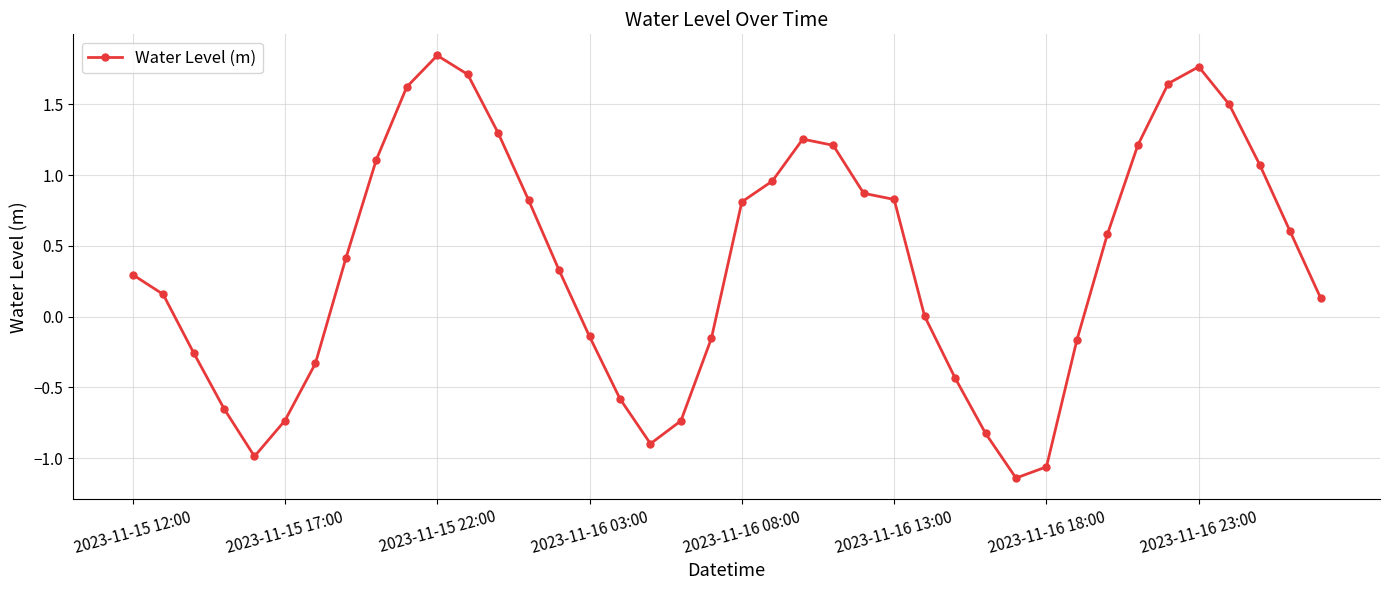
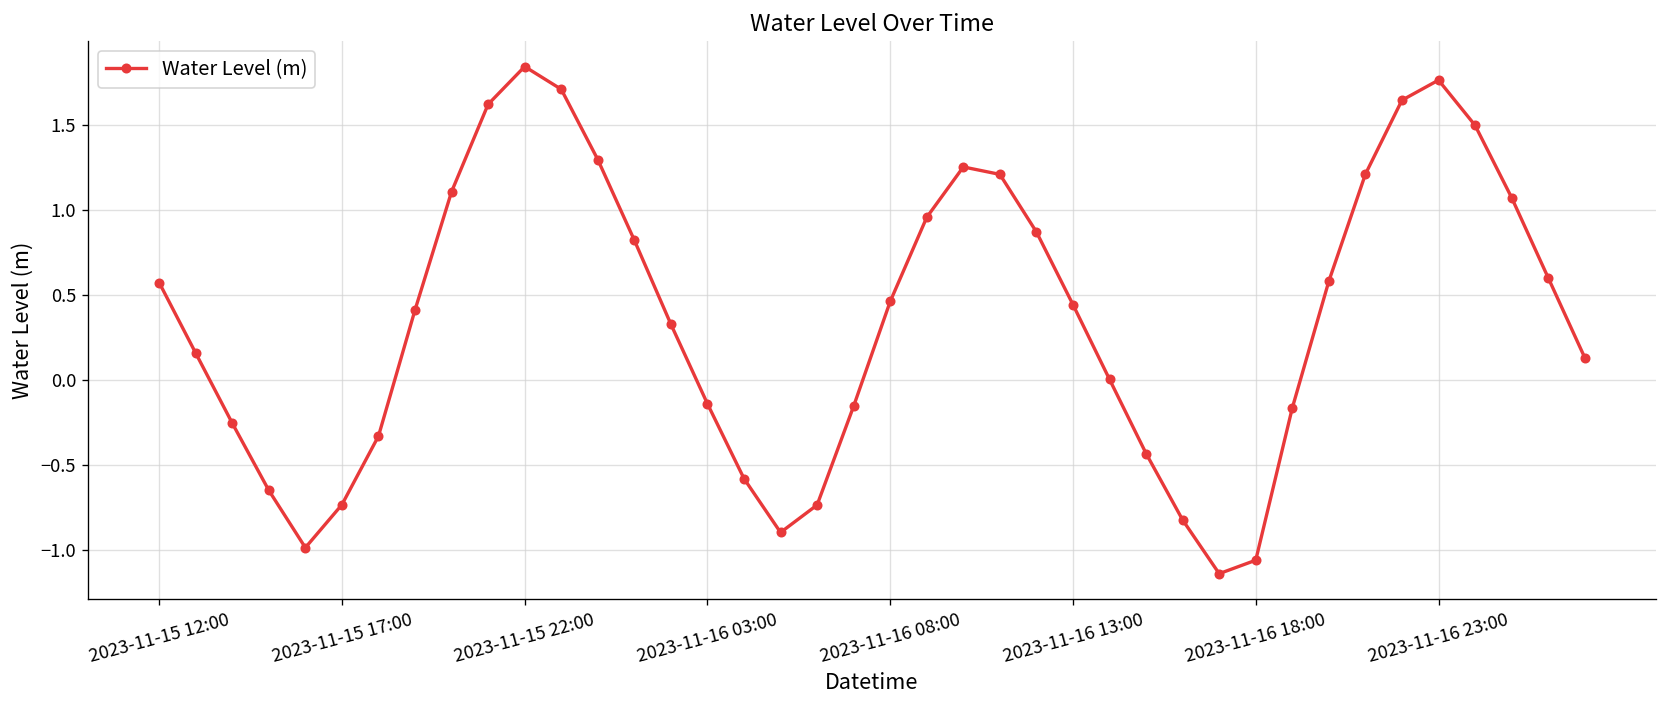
  {
-   "2023-11-15 12:00": 0.30,
+   "2023-11-15 12:00": 0.57,
    "2023-11-15 17:00": -0.73,
    "2023-11-15 22:00": 1.85,
    "2023-11-16 03:00": -0.14,
-   "2023-11-16 08:00": 0.81,
-   "2023-11-16 13:00": 0.83,
+   "2023-11-16 08:00": 0.46,
+   "2023-11-16 13:00": 0.44,
    "2023-11-16 18:00": -1.06,
    "2023-11-16 23:00": 1.77
  }
